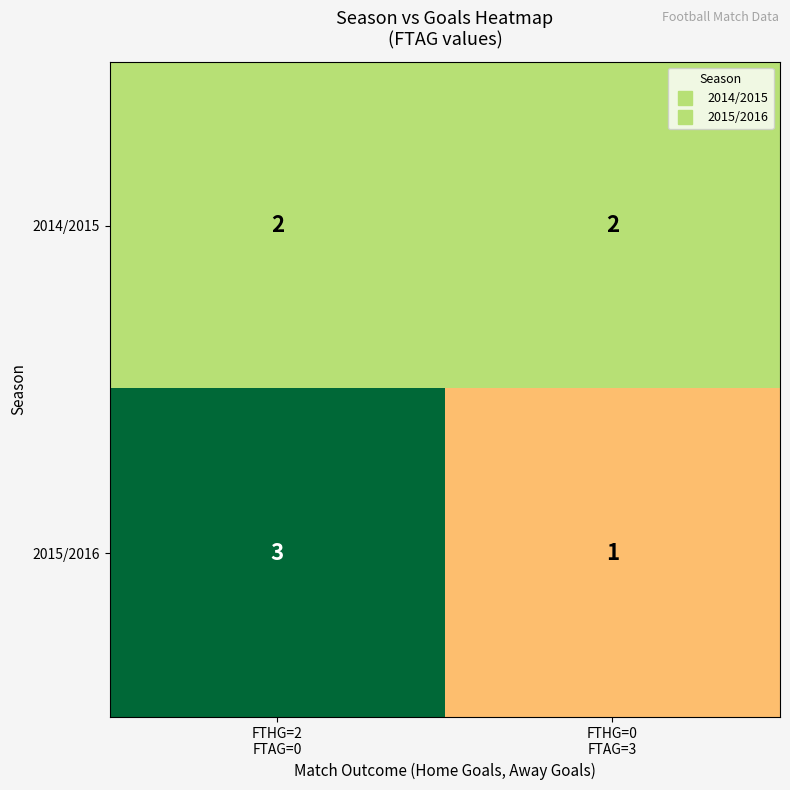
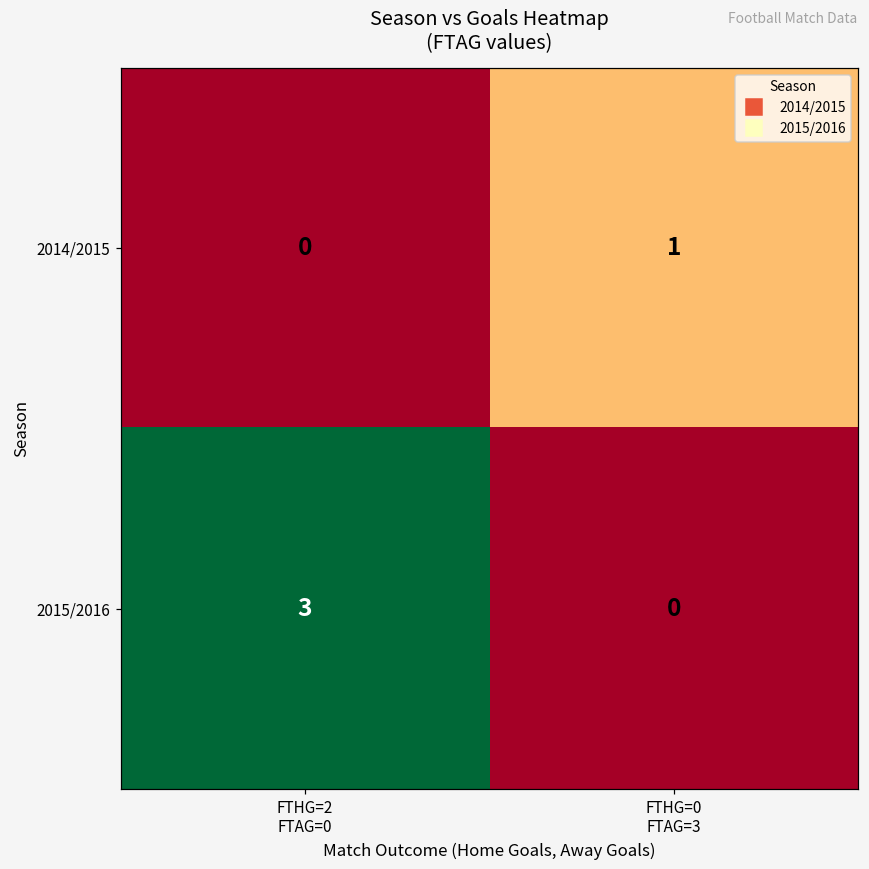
  {
    "2014/2015": {
-     "FTHG=2 FTAG=0": 2,
-     "FTHG=0 FTAG=3": 2
+     "FTHG=2 FTAG=0": 0,
+     "FTHG=0 FTAG=3": 1
    },
    "2015/2016": {
      "FTHG=2 FTAG=0": 3,
-     "FTHG=0 FTAG=3": 1
+     "FTHG=0 FTAG=3": 0
    }
  }
